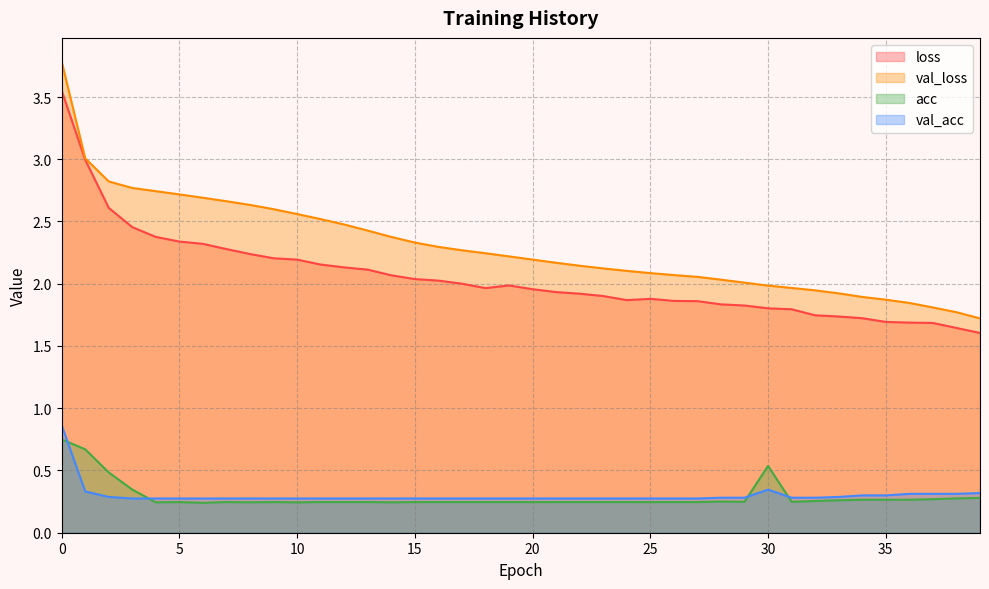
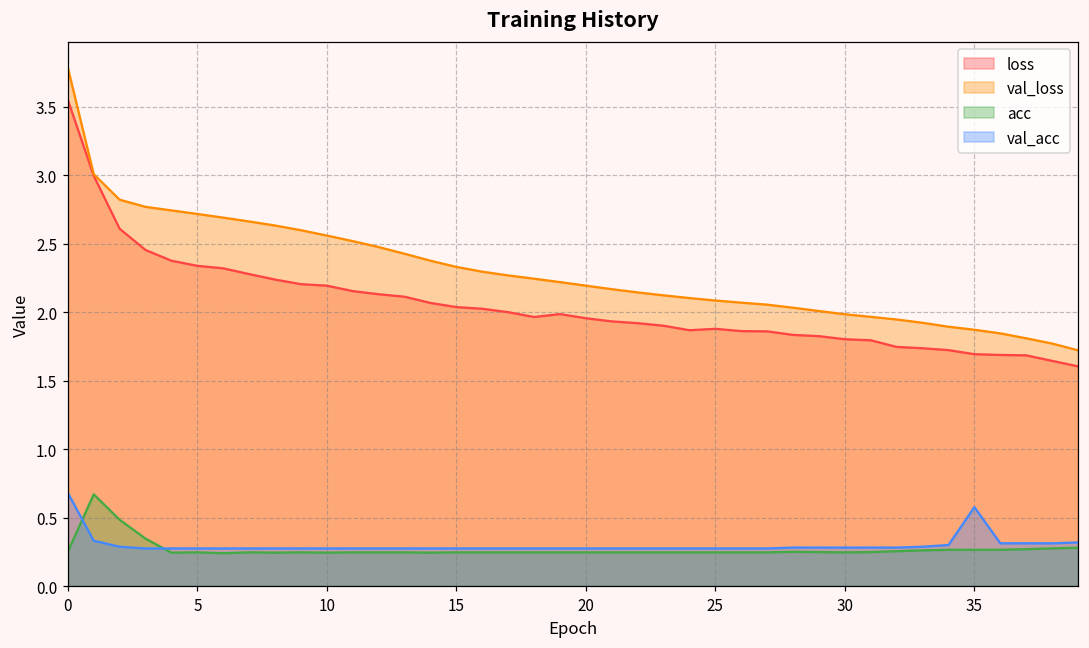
  {
    "acc": {
-     "0": 0.75,
+     "0": 0.25,
      "5": 0.25,
      "10": 0.24,
      "15": 0.25,
      "20": 0.25,
      "25": 0.25,
-     "30": 0.54,
+     "30": 0.25,
      "35": 0.27
    },
    "val_acc": {
-     "0": 0.86,
+     "0": 0.68,
      "5": 0.28,
      "10": 0.28,
      "15": 0.28,
      "20": 0.28,
      "25": 0.28,
-     "30": 0.35,
-     "35": 0.30
+     "30": 0.28,
+     "35": 0.58
    }
  }
